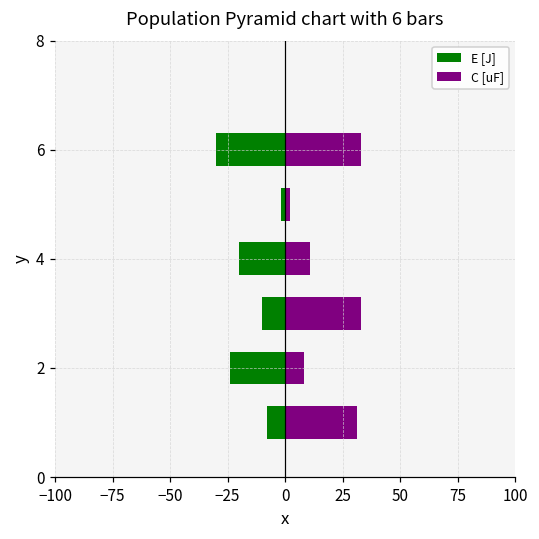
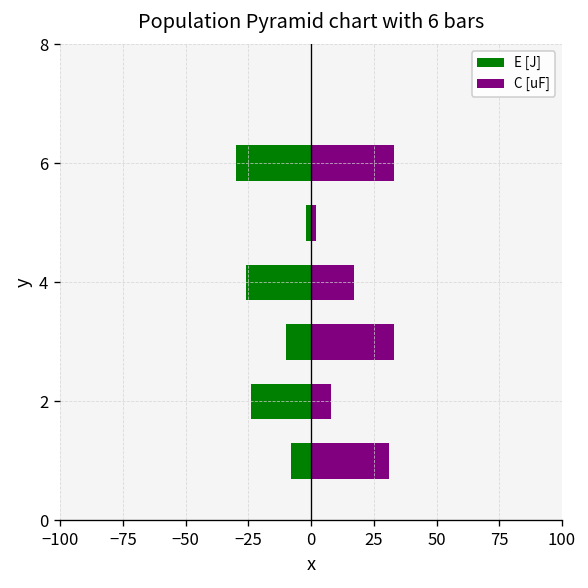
  {
    "E [J]": {
      "6": -30,
-     "4": -20,
+     "4": -26,
      "2": -24
    },
    "C [uF]": {
      "6": 33,
-     "4": 11,
+     "4": 17,
      "2": 8
    }
  }
